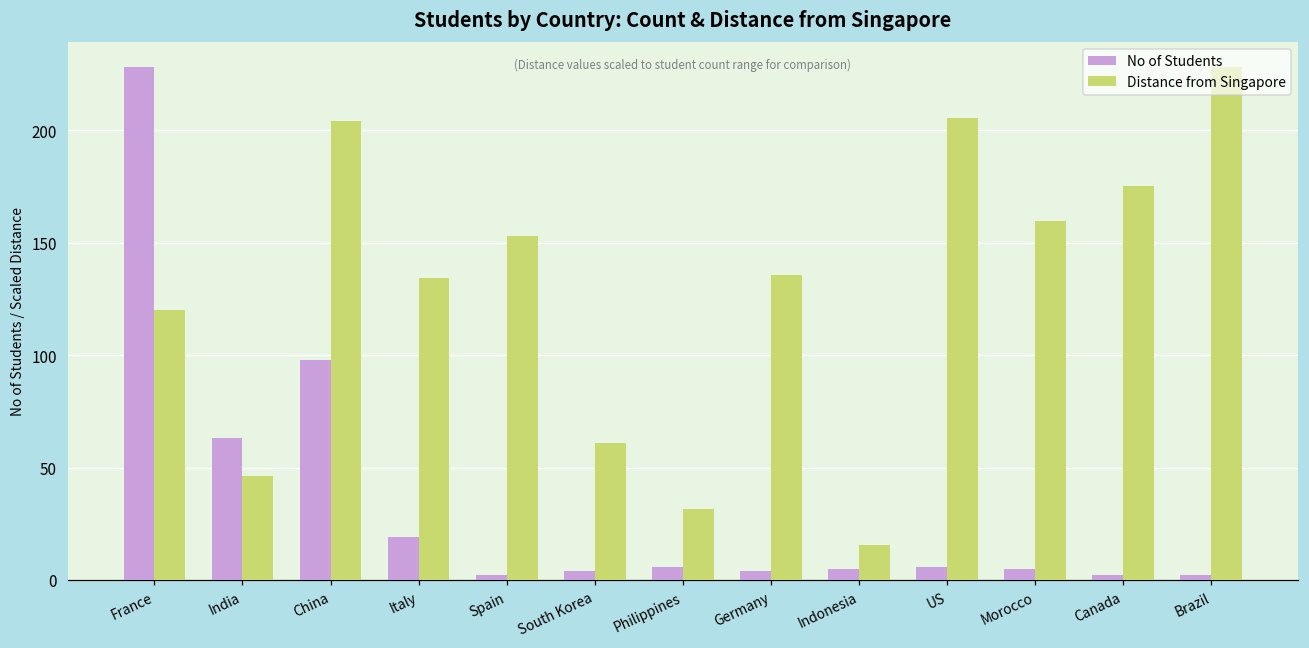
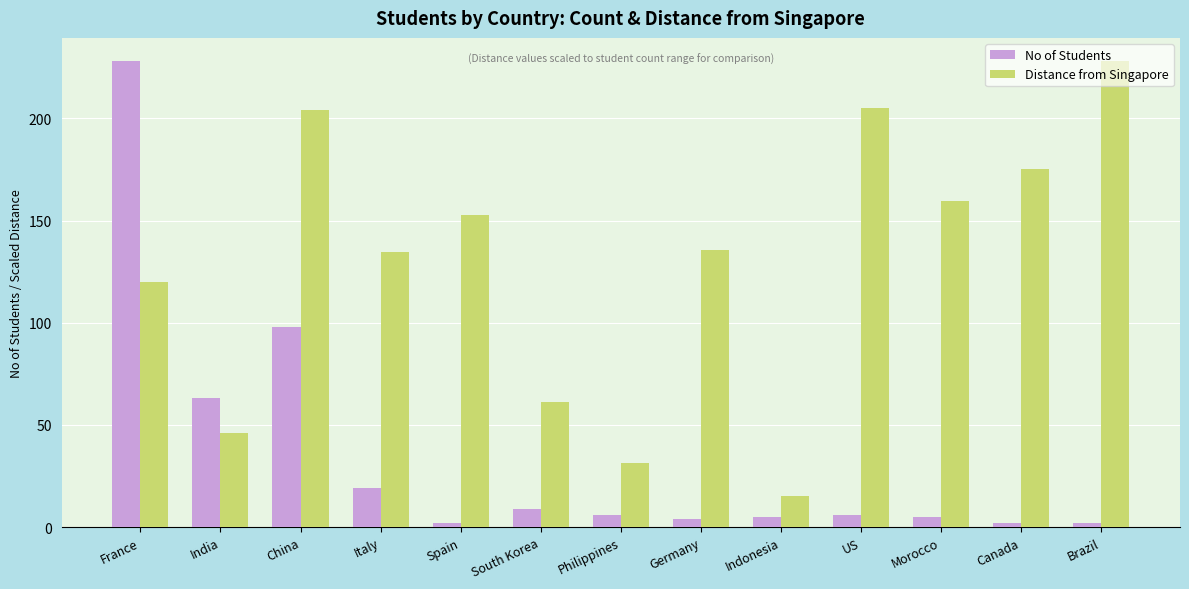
  {
    "No of Students": {
      "France": 228,
      "India": 63,
      "China": 98,
      "Italy": 19,
      "Spain": 2,
-     "South Korea": 4,
+     "South Korea": 9,
      "Philippines": 6,
      "Germany": 4,
      "Indonesia": 5,
      "US": 6,
      "Morocco": 5,
      "Canada": 2,
      "Brazil": 2
    },
    "Distance from Singapore": {
      "France": 120,
      "India": 46,
      "China": 204,
      "Italy": 134,
      "Spain": 153,
      "South Korea": 61,
      "Philippines": 32,
      "Germany": 136,
      "Indonesia": 15,
      "US": 205,
      "Morocco": 160,
      "Canada": 175
    }
  }
